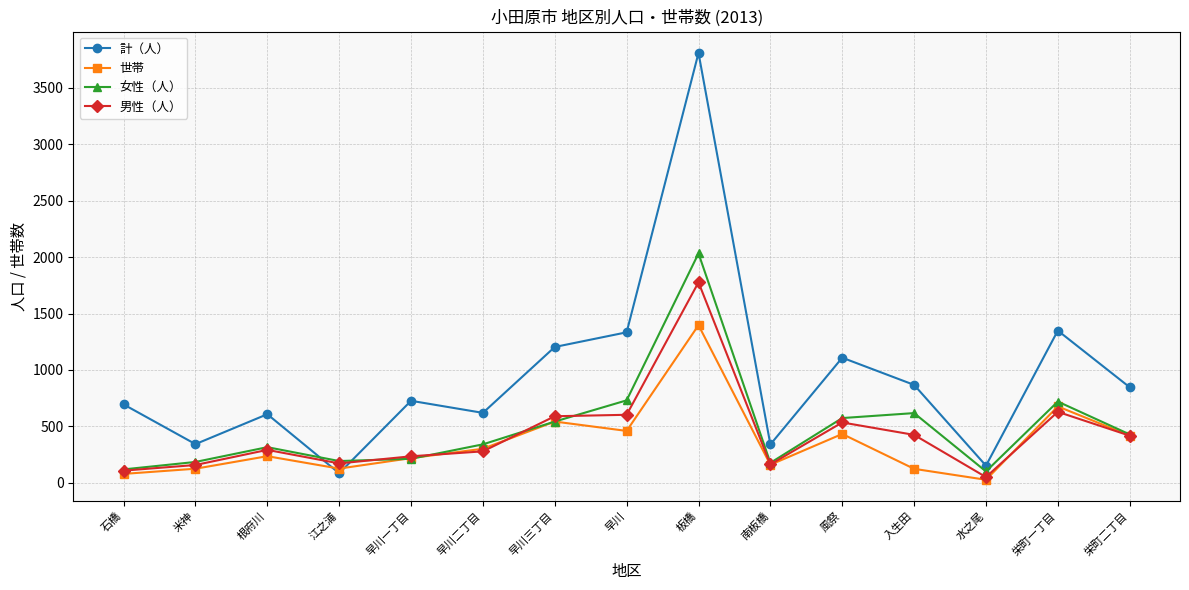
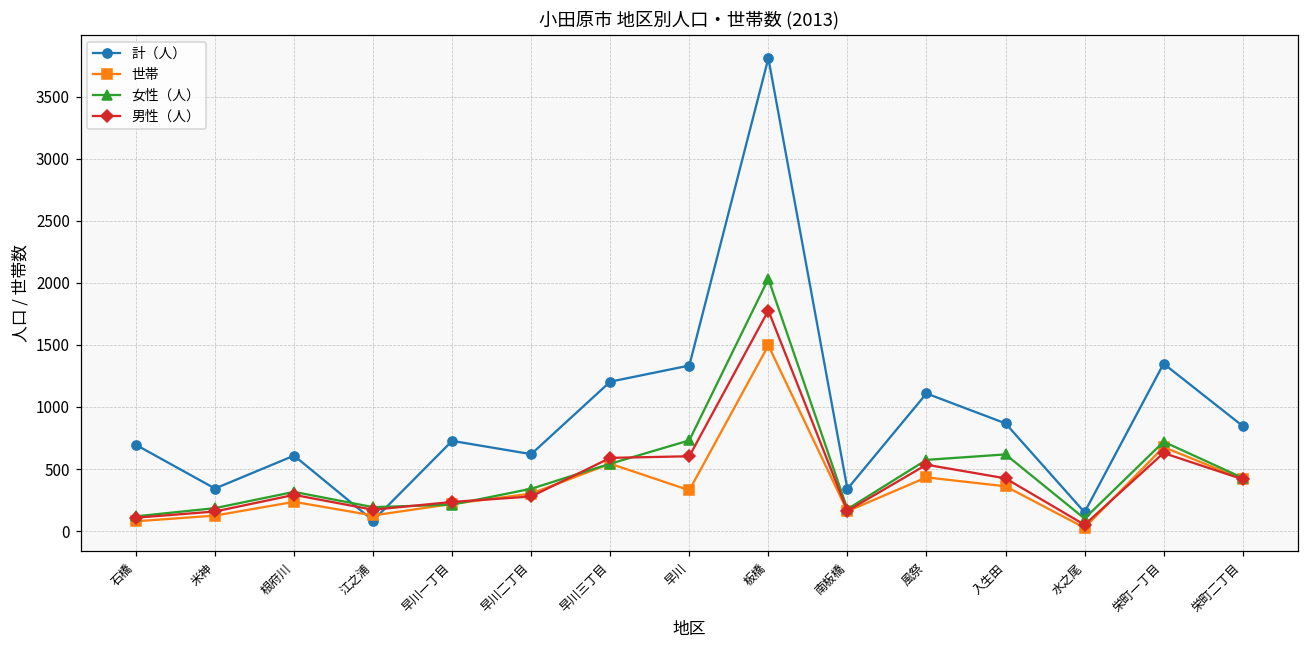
  {
    "計（人）": {
      "石橋": 700,
      "米神": 340,
      "根府川": 610,
      "江之浦": 90,
      "早川一丁目": 730,
      "早川二丁目": 620,
      "早川三丁目": 1200,
      "早川": 1330,
      "板橋": 3810,
      "南板橋": 340,
      "風祭": 1110,
      "入生田": 870,
      "水之尾": 150,
      "栄町一丁目": 1350,
      "栄町二丁目": 850
    },
    "世帯": {
      "石橋": 80,
      "米神": 130,
      "根府川": 240,
      "江之浦": 130,
      "早川二丁目": 300,
-     "早川": 460,
-     "板橋": 1400,
+     "早川": 330,
+     "板橋": 1500,
      "風祭": 430,
-     "入生田": 120,
+     "入生田": 360,
      "水之尾": 30,
      "栄町一丁目": 680
    },
    "女性（人）": {
      "米神": 190,
      "根府川": 320,
      "早川二丁目": 340,
      "早川": 730,
      "板橋": 2030,
      "風祭": 570,
      "入生田": 620,
      "水之尾": 100,
      "栄町一丁目": 720
    },
    "男性（人）": {
      "米神": 160,
      "根府川": 290,
      "早川二丁目": 280,
      "早川三丁目": 590,
      "早川": 600,
      "板橋": 1780,
      "風祭": 540,
      "入生田": 430,
      "水之尾": 50,
      "栄町一丁目": 630
    }
  }
